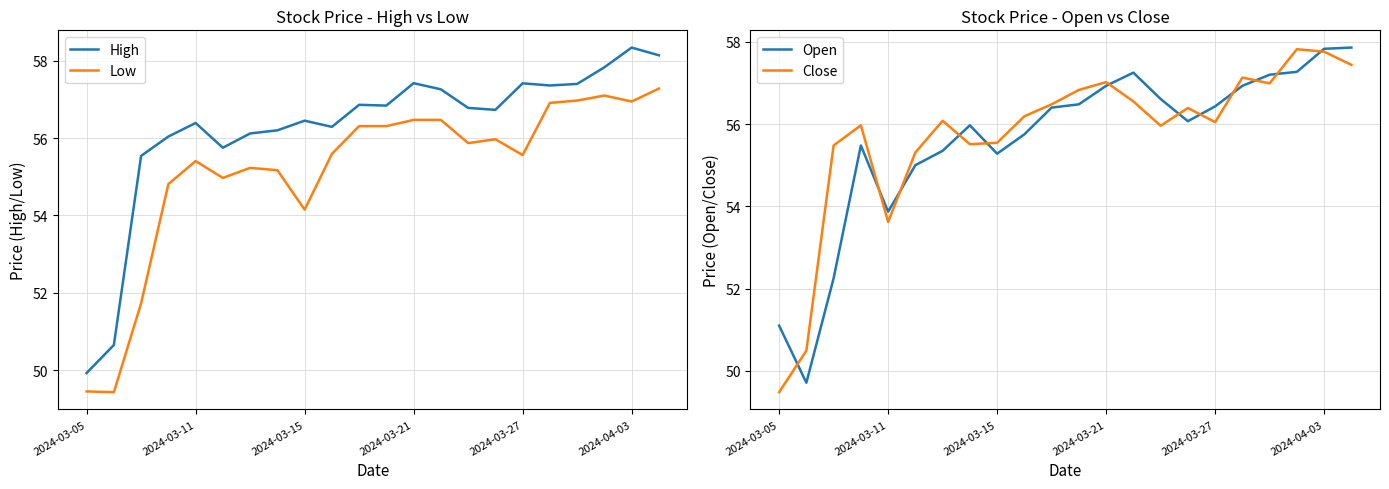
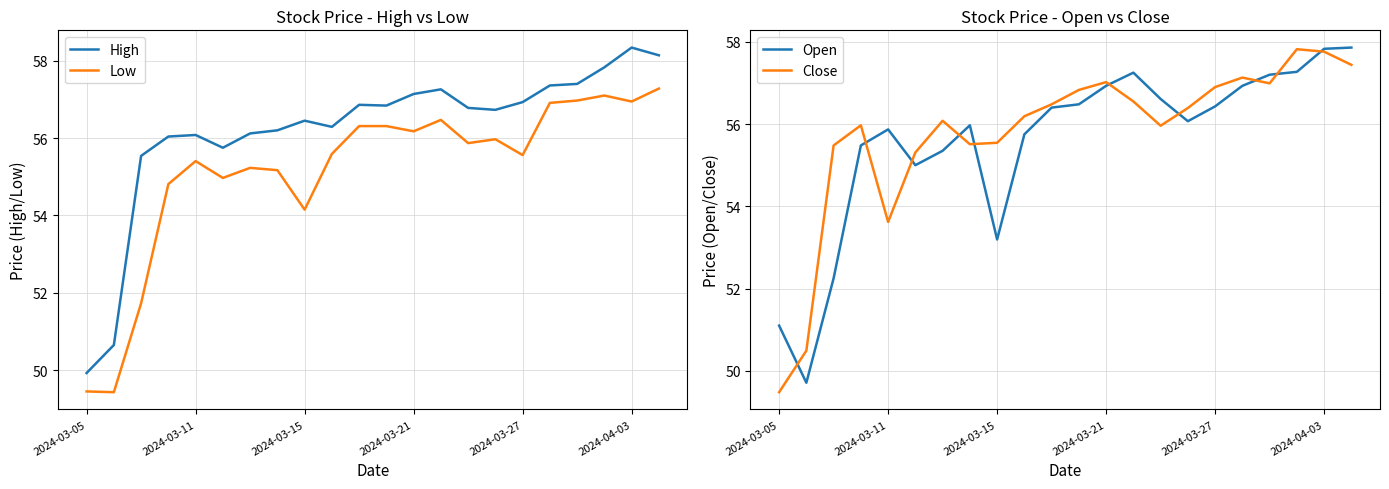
  {
    "Stock Price - High vs Low": {
      "High": {
        "2024-03-05": 49.9,
-       "2024-03-11": 56.4,
+       "2024-03-11": 56.1,
        "2024-03-15": 56.5,
-       "2024-03-21": 57.4,
-       "2024-03-27": 57.4,
+       "2024-03-21": 57.1,
+       "2024-03-27": 56.9,
        "2024-04-03": 58.3
      },
      "Low": {
        "2024-03-05": 49.5,
        "2024-03-11": 55.4,
        "2024-03-15": 54.1,
-       "2024-03-21": 56.5,
+       "2024-03-21": 56.2,
        "2024-03-27": 55.6,
        "2024-04-03": 56.9
      }
    },
    "Stock Price - Open vs Close": {
      "Open": {
        "2024-03-05": 51.1,
-       "2024-03-11": 53.9,
-       "2024-03-15": 55.3,
+       "2024-03-11": 55.9,
+       "2024-03-15": 53.2,
        "2024-03-21": 56.9,
        "2024-03-27": 56.4,
        "2024-04-03": 57.8
      },
      "Close": {
        "2024-03-05": 49.5,
        "2024-03-11": 53.6,
        "2024-03-15": 55.5,
        "2024-03-21": 57.0,
-       "2024-03-27": 56.0,
+       "2024-03-27": 56.9,
        "2024-04-03": 57.8
      }
    }
  }
